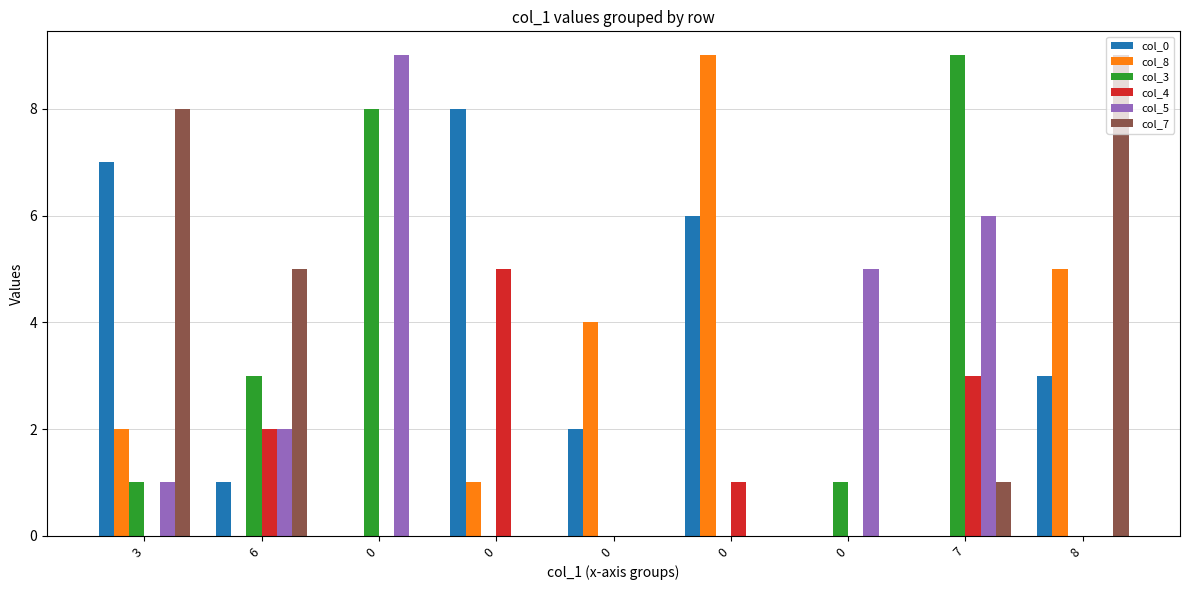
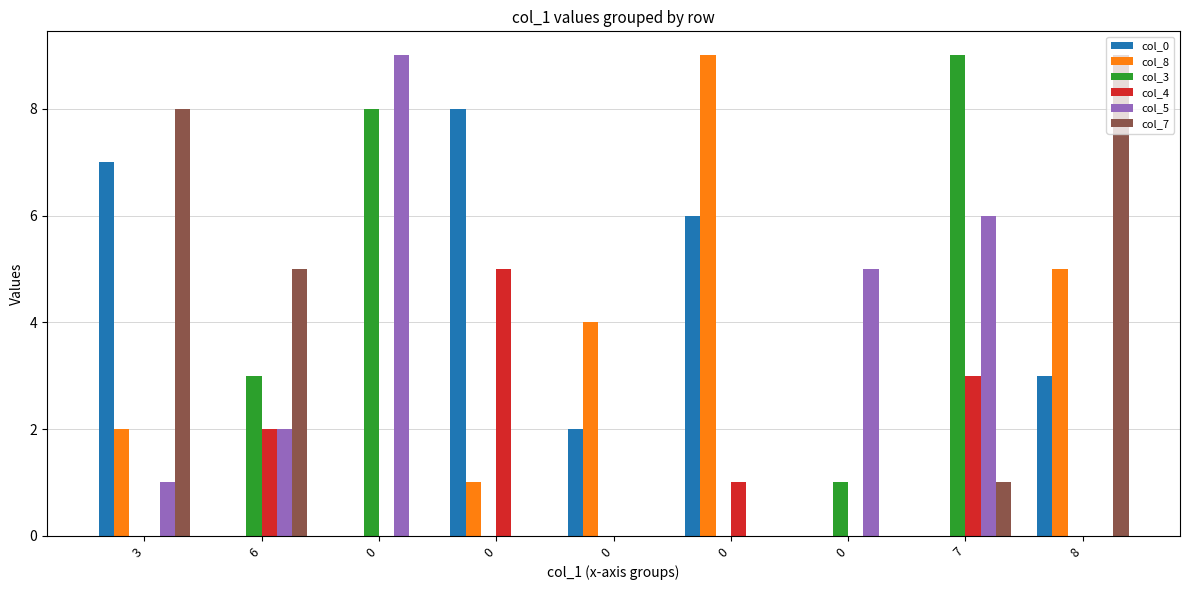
  {
    "col_0": {
      "3": 7,
-     "6": 1,
+     "6": 0,
      "7": 0,
      "8": 3
    },
    "col_8": {
      "3": 2,
      "6": 0,
      "7": 0,
      "8": 5
    },
    "col_3": {
-     "3": 1,
+     "3": 0,
      "6": 3,
      "7": 9,
      "8": 0
    },
    "col_4": {
      "3": 0,
      "6": 2,
      "7": 3,
      "8": 0
    },
    "col_5": {
      "3": 1,
      "6": 2,
      "7": 6,
      "8": 0
    },
    "col_7": {
      "3": 8,
      "6": 5,
      "7": 1
    }
  }
